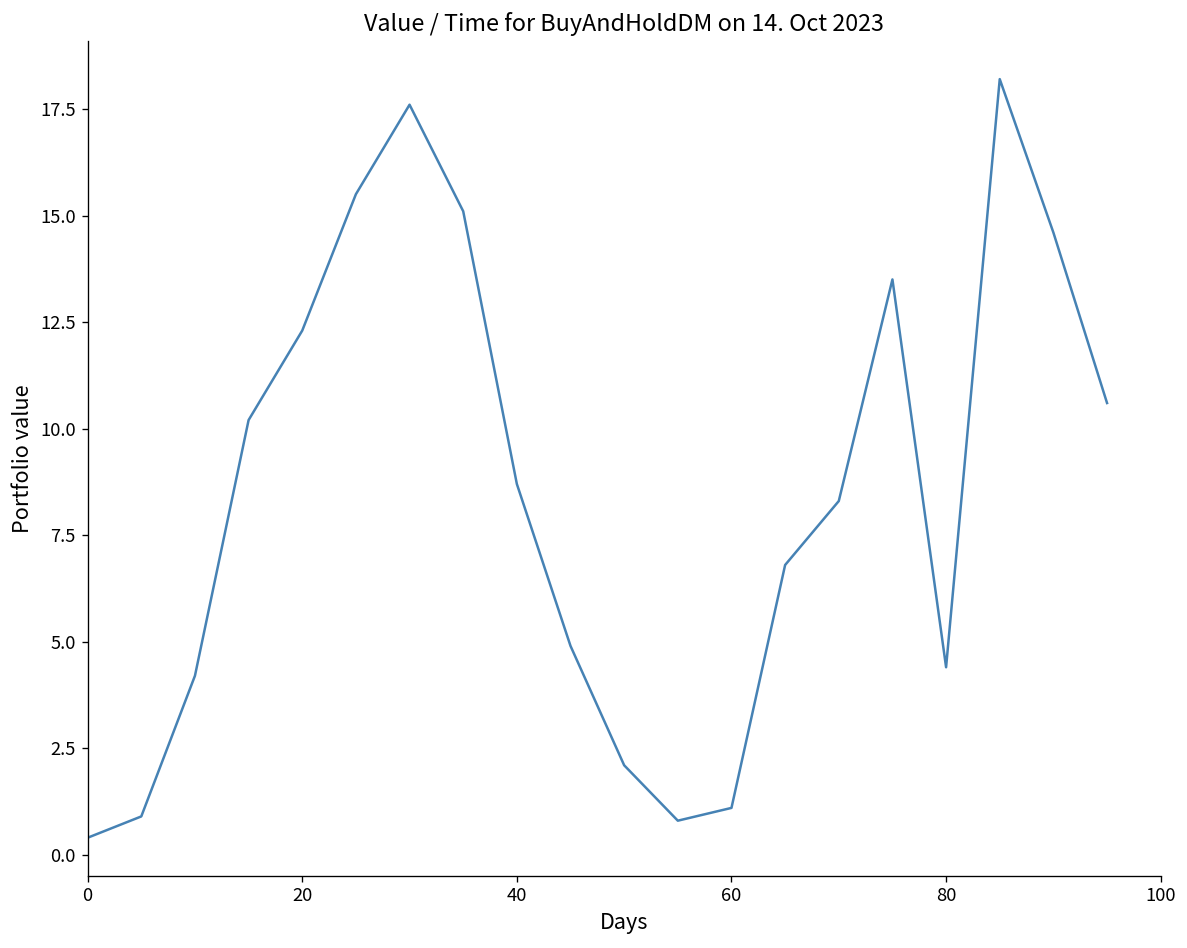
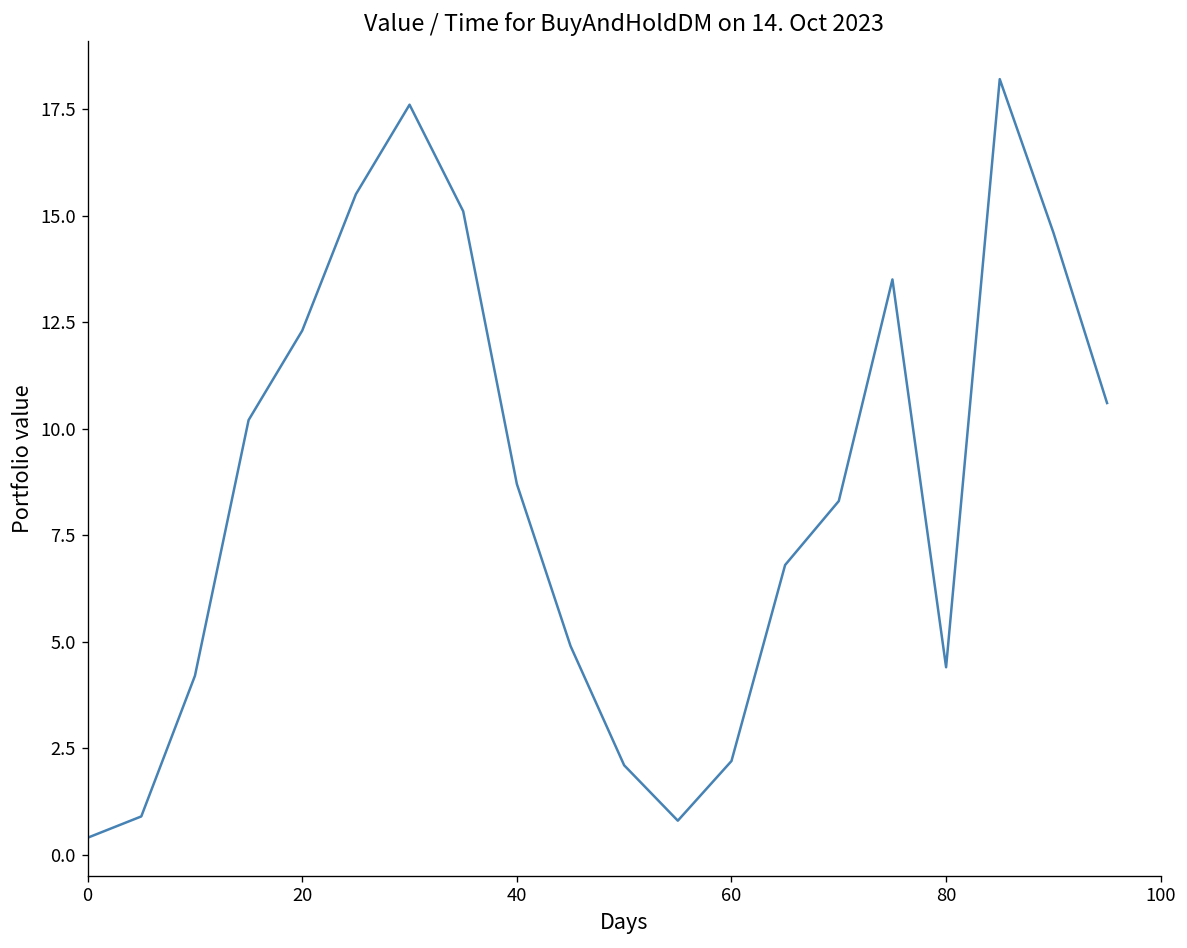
  {
    "0": 0.4,
    "20": 12.3,
    "40": 8.7,
-   "60": 1.1,
+   "60": 2.2,
    "80": 4.4
  }
